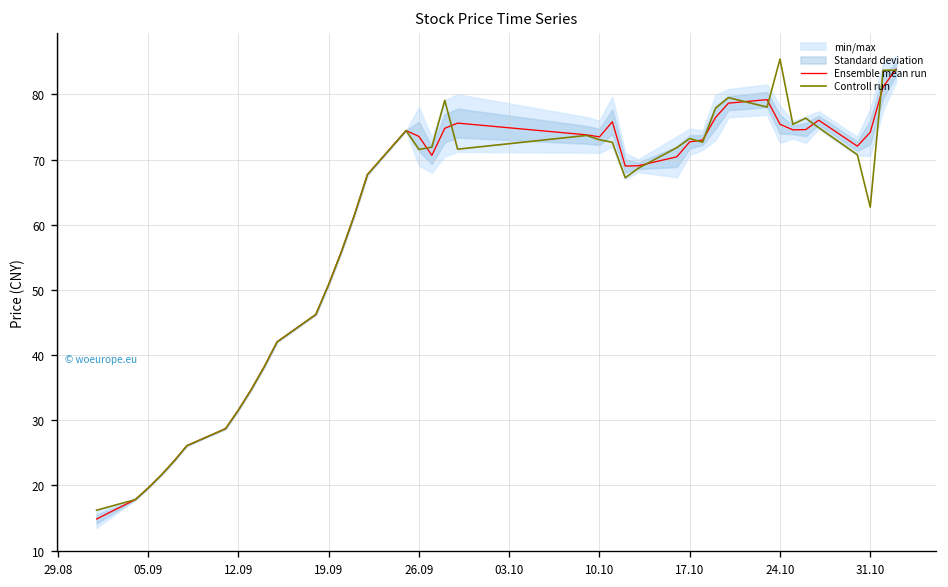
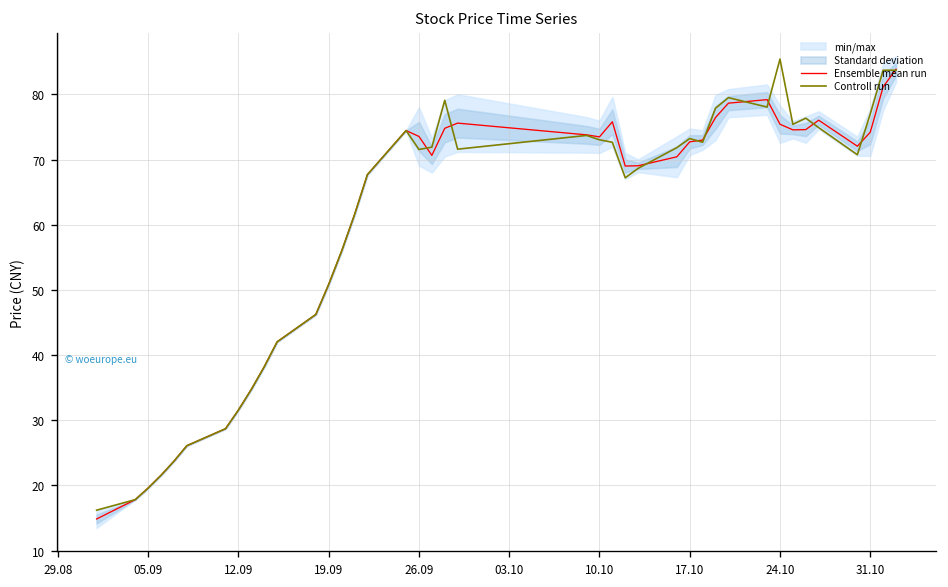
  {
    "Ensemble mean run": {
      "26.09": 74,
      "17.10": 73,
      "24.10": 75,
      "31.10": 74
    },
    "Controll run": {
      "26.09": 72,
      "17.10": 73,
      "24.10": 85,
-     "31.10": 63
+     "31.10": 77
    }
  }
